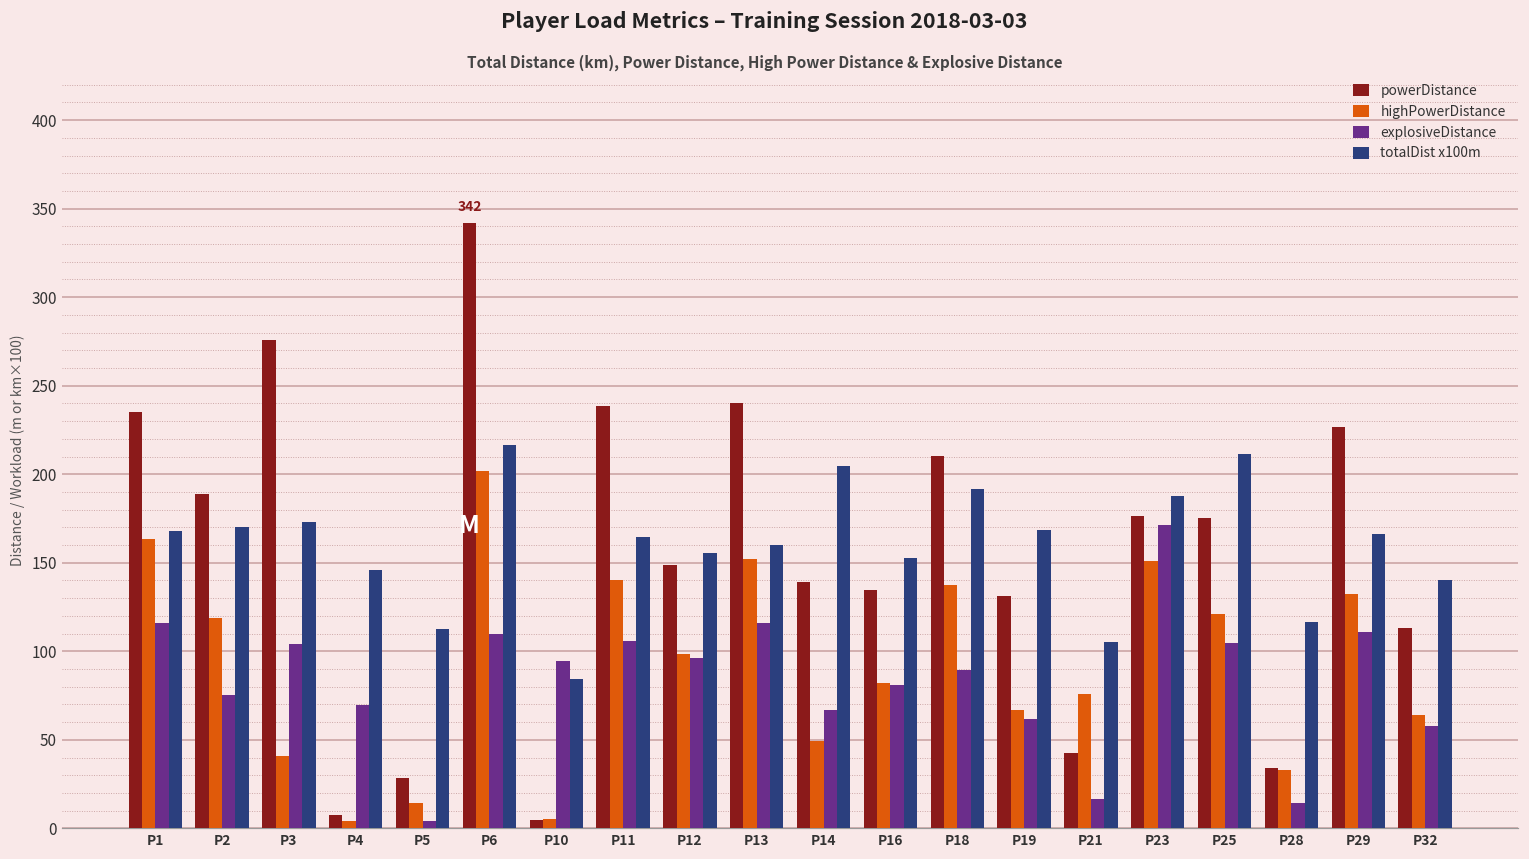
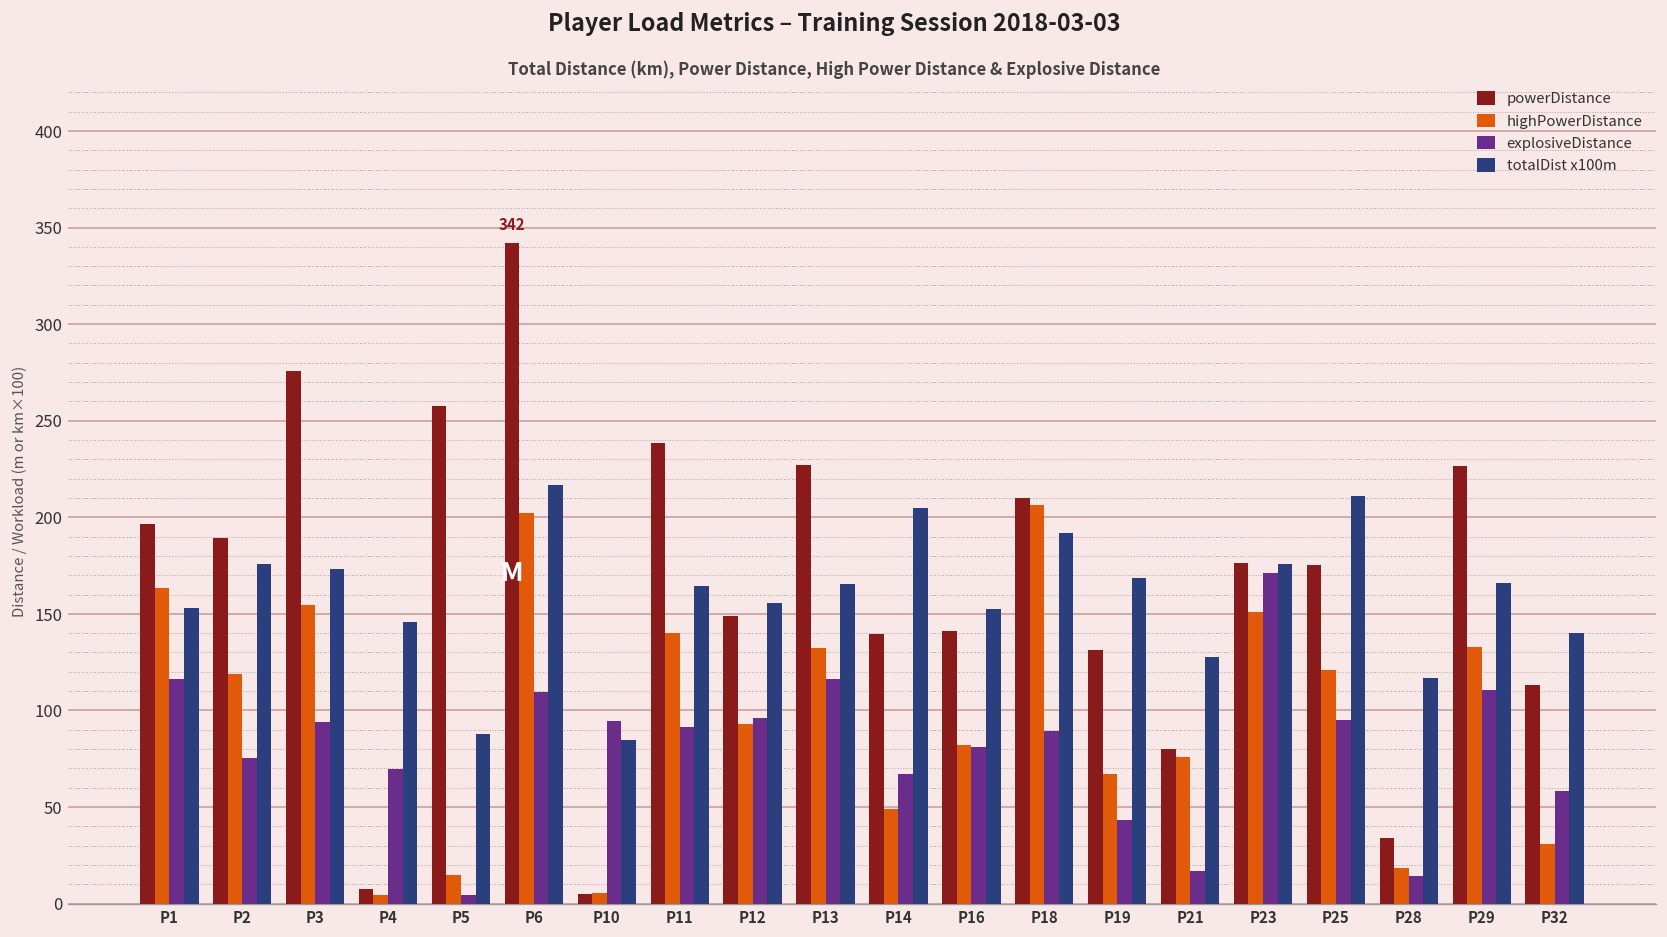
  {
    "powerDistance": {
-     "P1": 235,
+     "P1": 197,
      "P2": 189,
      "P3": 276,
      "P4": 8,
-     "P5": 29,
+     "P5": 257,
      "P10": 5,
      "P11": 239,
      "P12": 149,
-     "P13": 240,
+     "P13": 227,
      "P14": 139,
-     "P16": 135,
+     "P16": 141,
      "P18": 210,
      "P19": 131,
-     "P21": 43,
+     "P21": 80,
      "P23": 176,
      "P25": 175,
      "P28": 34,
      "P29": 227,
      "P32": 113
    },
    "highPowerDistance": {
      "P1": 163,
      "P2": 119,
-     "P3": 41,
+     "P3": 154,
      "P4": 4,
      "P5": 15,
      "P6": 202,
      "P10": 6,
      "P11": 140,
-     "P12": 99,
-     "P13": 152,
+     "P12": 93,
+     "P13": 132,
      "P14": 49,
      "P16": 82,
-     "P18": 137,
+     "P18": 206,
      "P19": 67,
      "P21": 76,
      "P23": 151,
      "P25": 121,
-     "P28": 33,
+     "P28": 18,
      "P29": 133,
-     "P32": 64
+     "P32": 31
    },
    "explosiveDistance": {
      "P1": 116,
      "P2": 75,
-     "P3": 104,
+     "P3": 94,
      "P4": 70,
      "P5": 4,
      "P6": 110,
      "P10": 95,
-     "P11": 106,
+     "P11": 91,
      "P12": 96,
      "P13": 116,
      "P14": 67,
      "P16": 81,
      "P18": 89,
-     "P19": 62,
+     "P19": 44,
      "P21": 17,
      "P23": 171,
-     "P25": 105,
+     "P25": 95,
      "P28": 14,
      "P29": 111,
      "P32": 58
    },
    "totalDist x100m": {
-     "P1": 168,
-     "P2": 170,
+     "P1": 153,
+     "P2": 176,
      "P3": 173,
      "P4": 146,
-     "P5": 112,
+     "P5": 88,
      "P6": 217,
      "P10": 84,
      "P11": 165,
      "P12": 156,
-     "P13": 160,
+     "P13": 166,
      "P14": 205,
      "P16": 153,
      "P18": 192,
      "P19": 168,
-     "P21": 105,
-     "P23": 187,
+     "P21": 127,
+     "P23": 176,
      "P25": 211,
      "P28": 117,
      "P29": 166,
      "P32": 140
    }
  }
